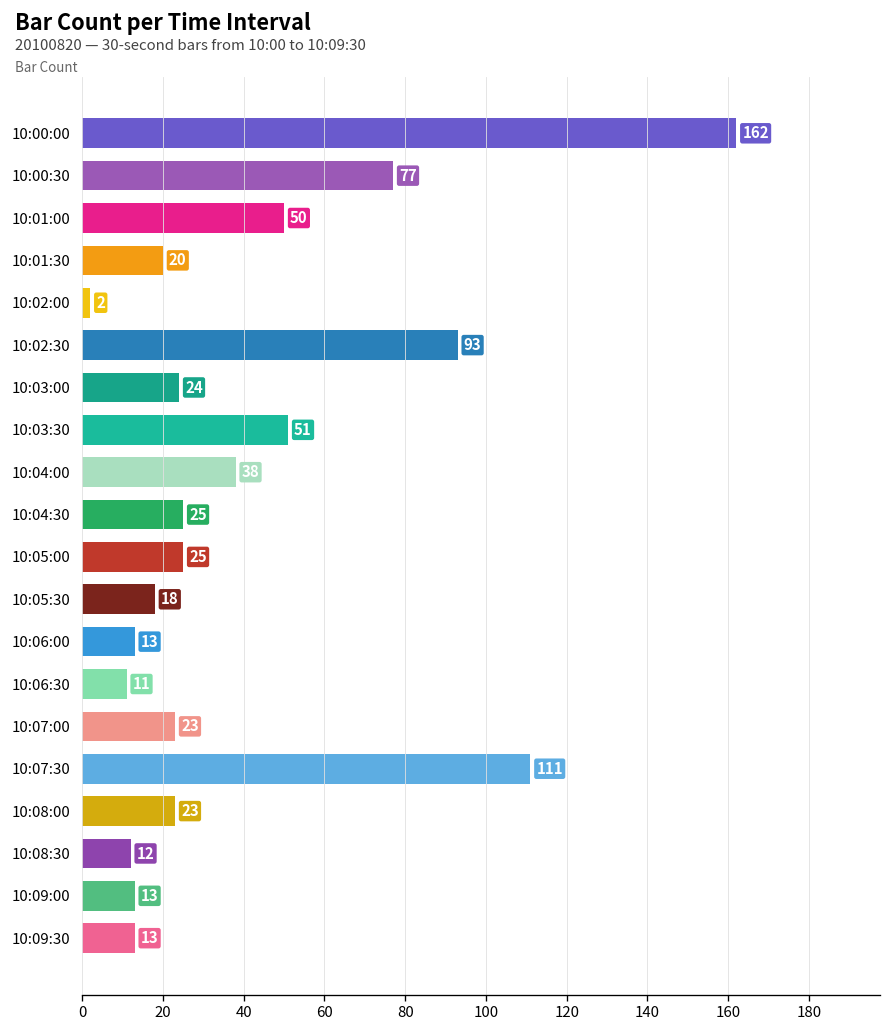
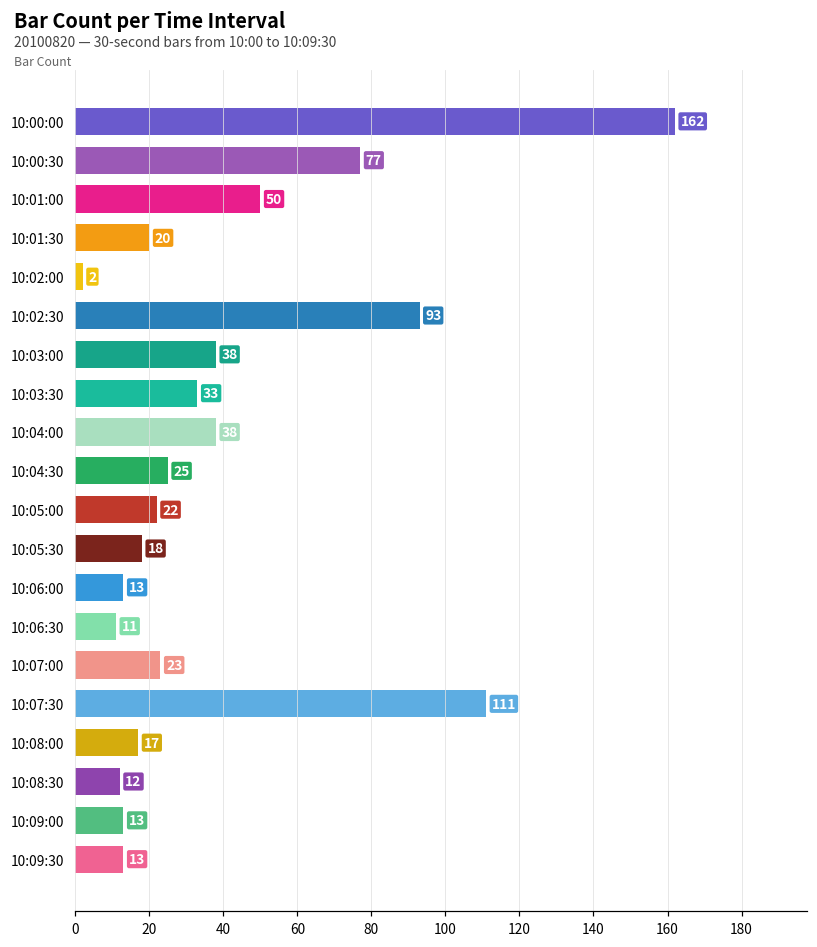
  {
-   "10:03:00": 24,
-   "10:03:30": 51,
-   "10:05:00": 25,
-   "10:08:00": 23
+   "10:03:00": 38,
+   "10:03:30": 33,
+   "10:05:00": 22,
+   "10:08:00": 17
  }
